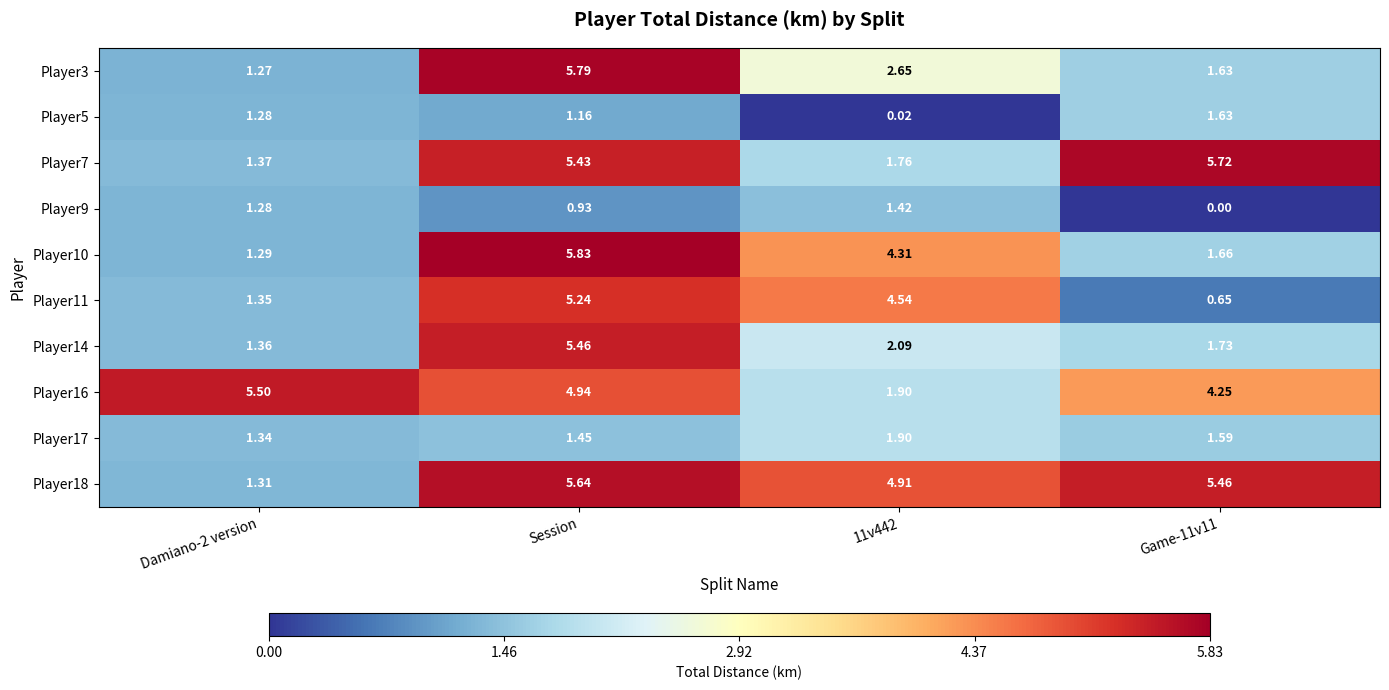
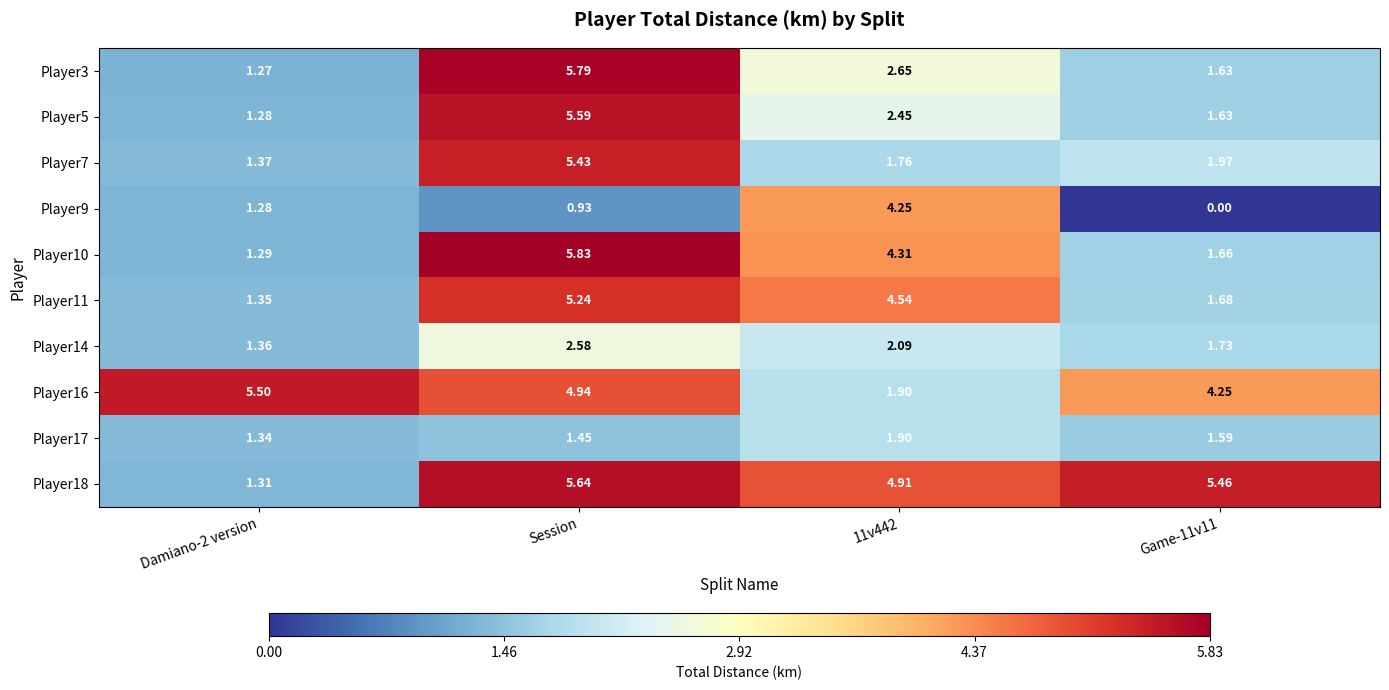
  {
    "Player3": {
      "Damiano-2 version": 1.27,
      "Session": 5.79,
      "11v442": 2.65,
      "Game-11v11": 1.63
    },
    "Player5": {
      "Damiano-2 version": 1.28,
-     "Session": 1.16,
-     "11v442": 0.02,
+     "Session": 5.59,
+     "11v442": 2.45,
      "Game-11v11": 1.63
    },
    "Player7": {
      "Damiano-2 version": 1.37,
      "Session": 5.43,
      "11v442": 1.76,
-     "Game-11v11": 5.72
+     "Game-11v11": 1.97
    },
    "Player9": {
      "Damiano-2 version": 1.28,
      "Session": 0.93,
-     "11v442": 1.42,
+     "11v442": 4.25,
      "Game-11v11": 0.00
    },
    "Player10": {
      "Damiano-2 version": 1.29,
      "Session": 5.83,
      "11v442": 4.31,
      "Game-11v11": 1.66
    },
    "Player11": {
      "Damiano-2 version": 1.35,
      "Session": 5.24,
      "11v442": 4.54,
-     "Game-11v11": 0.65
+     "Game-11v11": 1.68
    },
    "Player14": {
      "Damiano-2 version": 1.36,
-     "Session": 5.46,
+     "Session": 2.58,
      "11v442": 2.09,
      "Game-11v11": 1.73
    },
    "Player16": {
      "Damiano-2 version": 5.50,
      "Session": 4.94,
      "11v442": 1.90,
      "Game-11v11": 4.25
    },
    "Player17": {
      "Damiano-2 version": 1.34,
      "Session": 1.45,
      "11v442": 1.90,
      "Game-11v11": 1.59
    },
    "Player18": {
      "Damiano-2 version": 1.31,
      "Session": 5.64,
      "11v442": 4.91,
      "Game-11v11": 5.46
    }
  }
